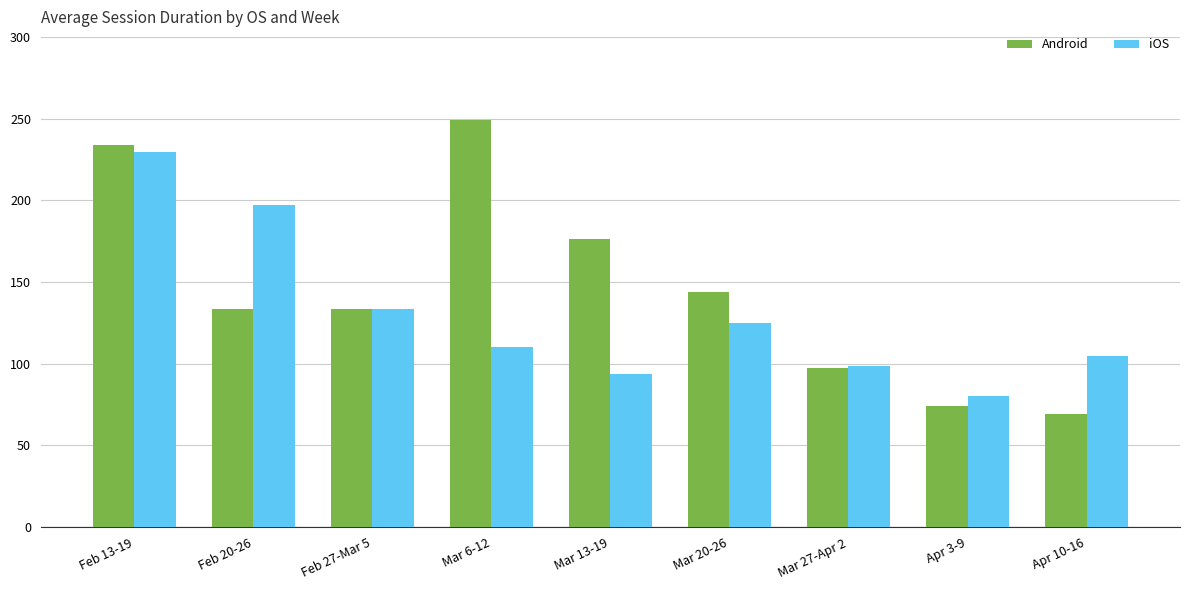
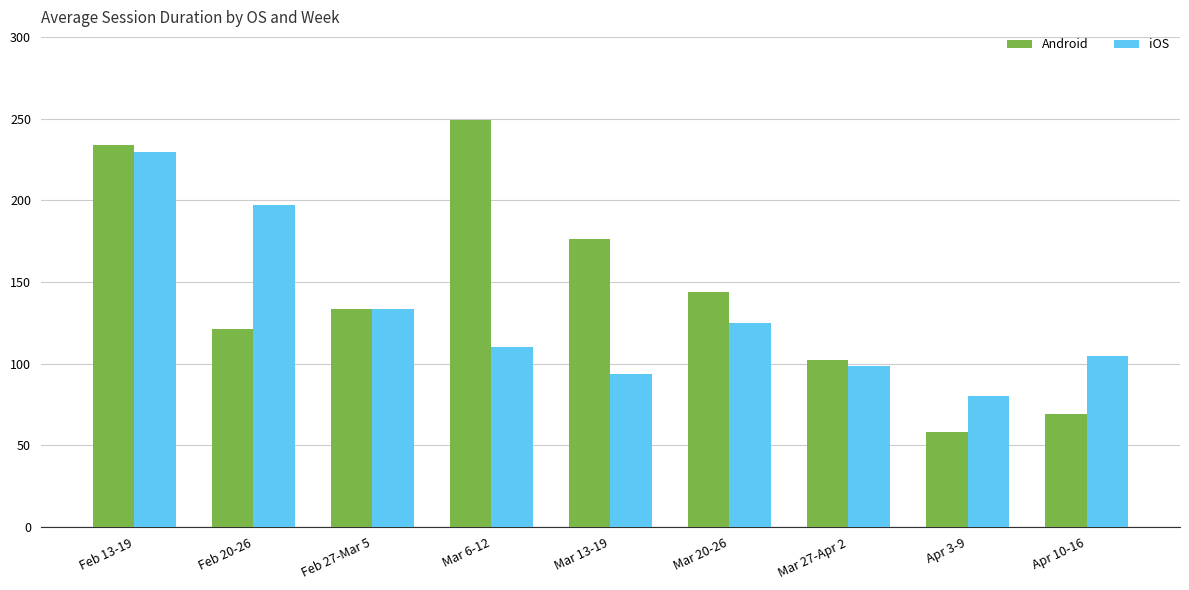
  {
    "Android": {
      "Feb 13-19": 234,
-     "Feb 20-26": 134,
+     "Feb 20-26": 121,
      "Feb 27-Mar 5": 133,
      "Mar 6-12": 249,
      "Mar 13-19": 176,
      "Mar 20-26": 144,
-     "Mar 27-Apr 2": 97,
-     "Apr 3-9": 74,
+     "Mar 27-Apr 2": 102,
+     "Apr 3-9": 58,
      "Apr 10-16": 69
    },
    "iOS": {
      "Feb 13-19": 230,
      "Feb 20-26": 197,
      "Feb 27-Mar 5": 133,
      "Mar 6-12": 111,
      "Mar 13-19": 94,
      "Mar 20-26": 125,
      "Mar 27-Apr 2": 98,
      "Apr 3-9": 81,
      "Apr 10-16": 105
    }
  }
